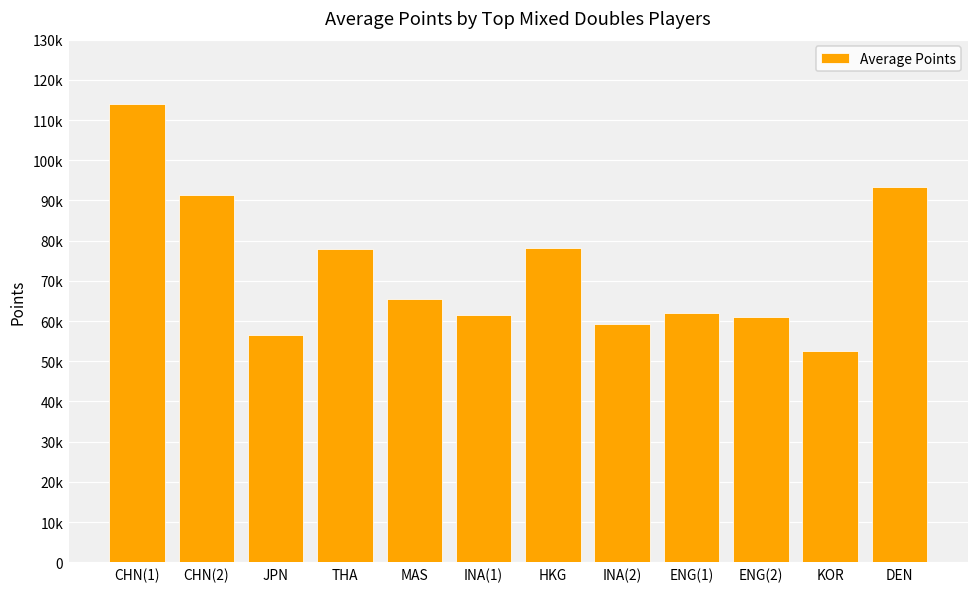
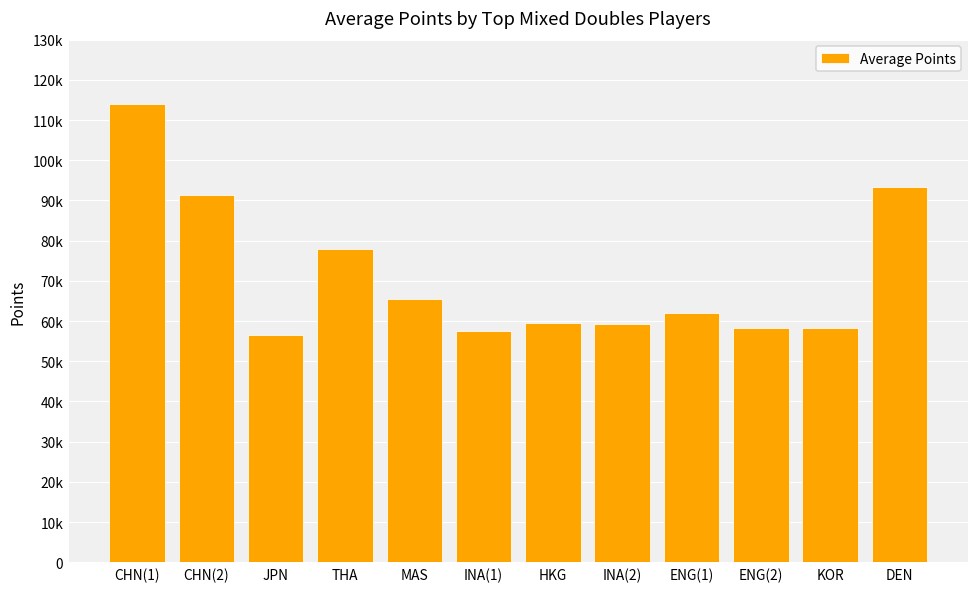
  {
    "CHN(1)": 114000,
    "CHN(2)": 91000,
    "JPN": 57000,
    "THA": 78000,
    "MAS": 65000,
-   "INA(1)": 61000,
-   "HKG": 78000,
+   "INA(1)": 57000,
+   "HKG": 59000,
    "INA(2)": 59000,
    "ENG(1)": 62000,
-   "ENG(2)": 61000,
-   "KOR": 53000,
+   "ENG(2)": 58000,
+   "KOR": 58000,
    "DEN": 93000
  }
